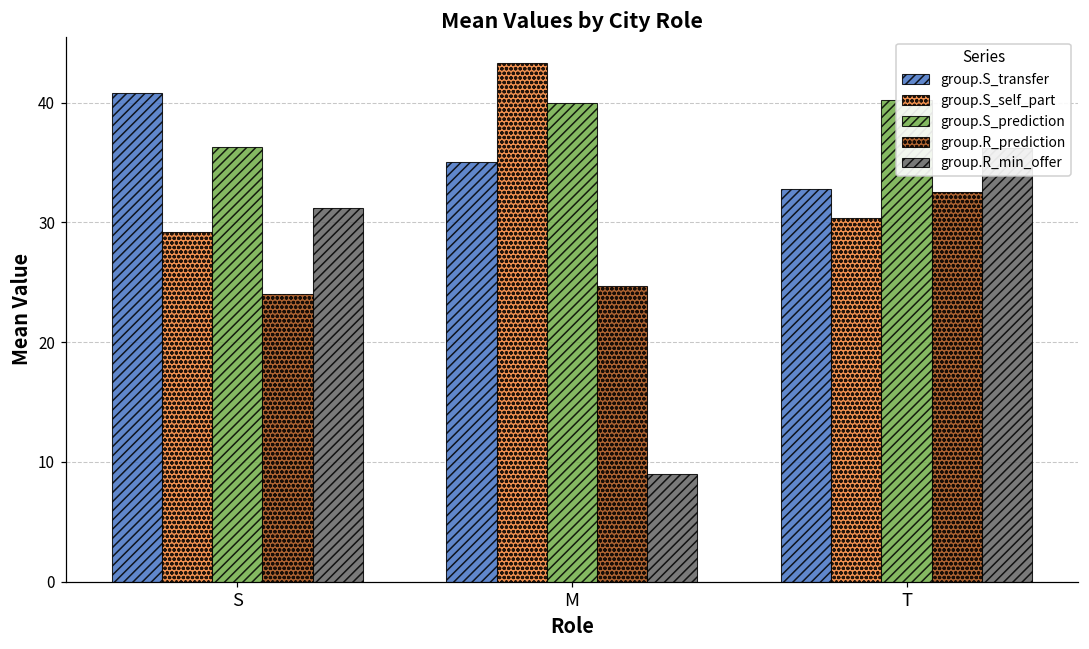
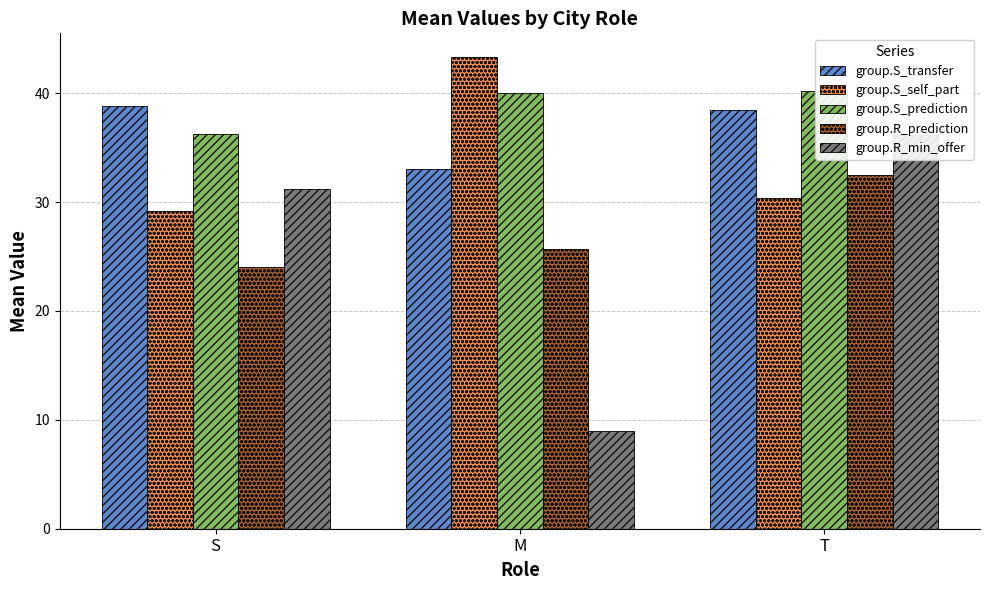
  {
    "group.S_transfer": {
-     "S": 40.8,
-     "M": 35,
-     "T": 32.8
+     "S": 38.8,
+     "M": 33,
+     "T": 38.5
    },
    "group.S_self_part": {
      "S": 29.2,
      "M": 43.3,
      "T": 30.3
    },
    "group.S_prediction": {
      "S": 36.3,
      "M": 40.0
    },
    "group.R_prediction": {
      "S": 24.0,
-     "M": 24.7,
+     "M": 25.7,
      "T": 32.5
    },
    "group.R_min_offer": {
      "S": 31.2,
      "M": 9.0
    }
  }
